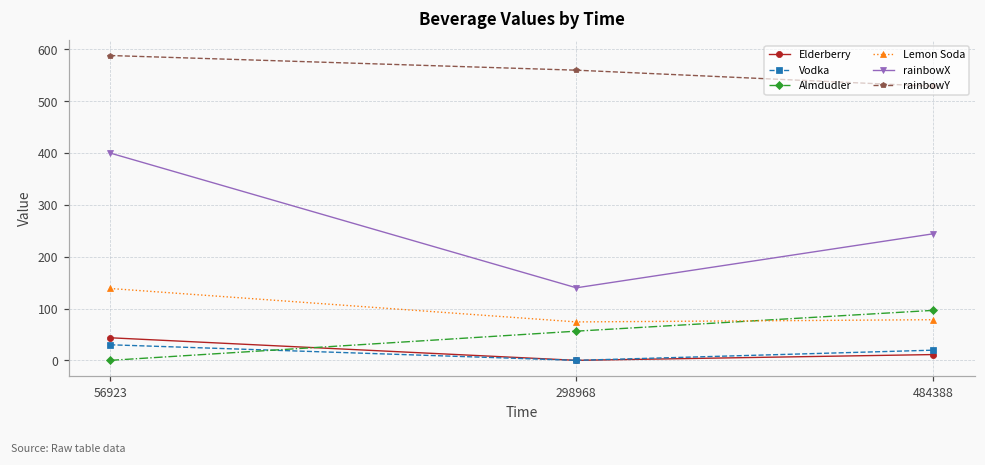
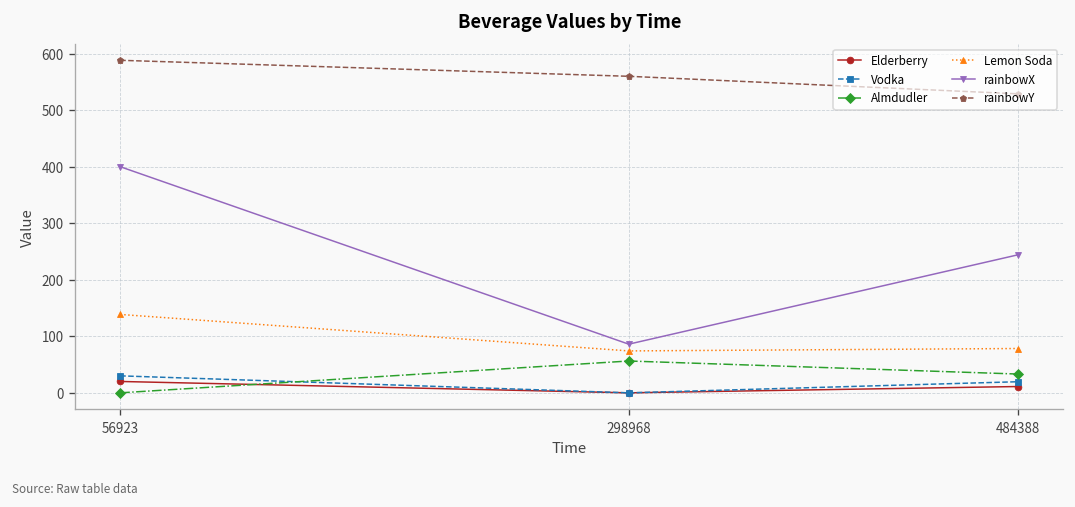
  {
    "Elderberry": {
-     "56923": 40,
+     "56923": 20,
      "484388": 10
    },
    "Vodka": {
      "56923": 30,
      "484388": 20
    },
    "Almdudler": {
      "56923": 0,
      "298968": 60,
-     "484388": 100
+     "484388": 30
    },
    "Lemon Soda": {
      "56923": 140,
      "298968": 70,
      "484388": 80
    },
    "rainbowX": {
      "56923": 400,
-     "298968": 140,
+     "298968": 90,
      "484388": 240
    },
    "rainbowY": {
      "56923": 590,
      "298968": 560
    }
  }
